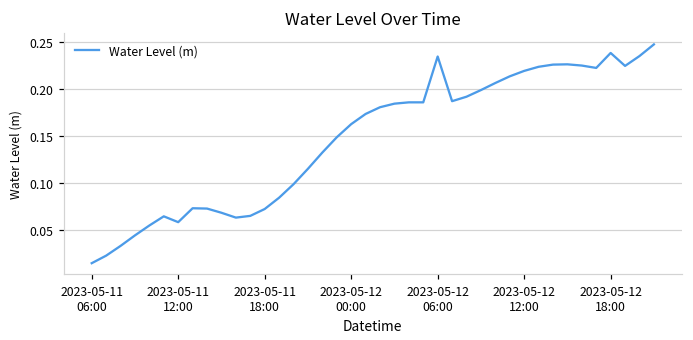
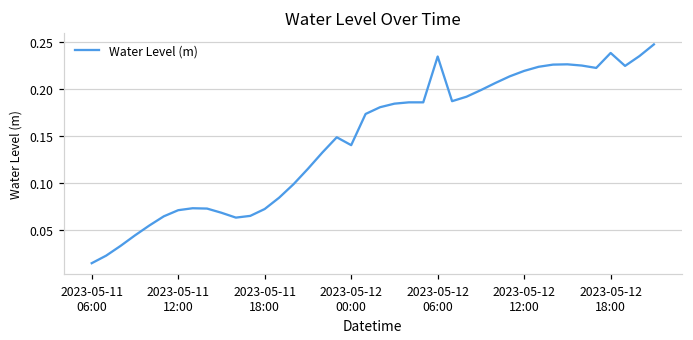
  {
    "2023-05-11 06:00": 0.02,
-   "2023-05-11 12:00": 0.06,
+   "2023-05-11 12:00": 0.07,
    "2023-05-11 18:00": 0.07,
-   "2023-05-12 00:00": 0.16,
+   "2023-05-12 00:00": 0.14,
    "2023-05-12 06:00": 0.23,
    "2023-05-12 12:00": 0.22,
    "2023-05-12 18:00": 0.24
  }
